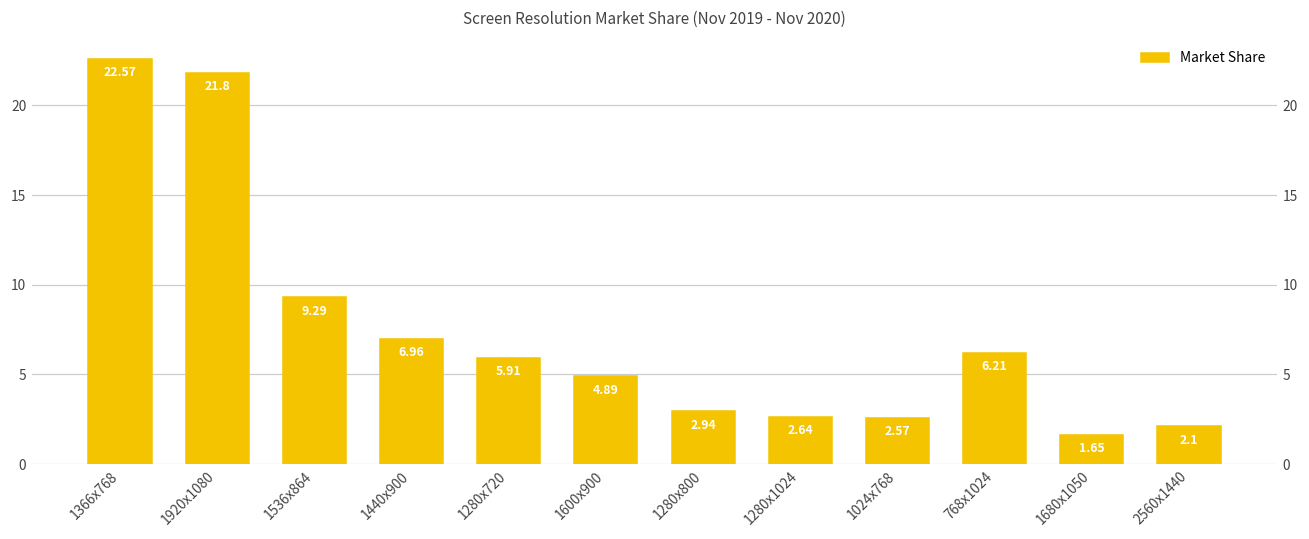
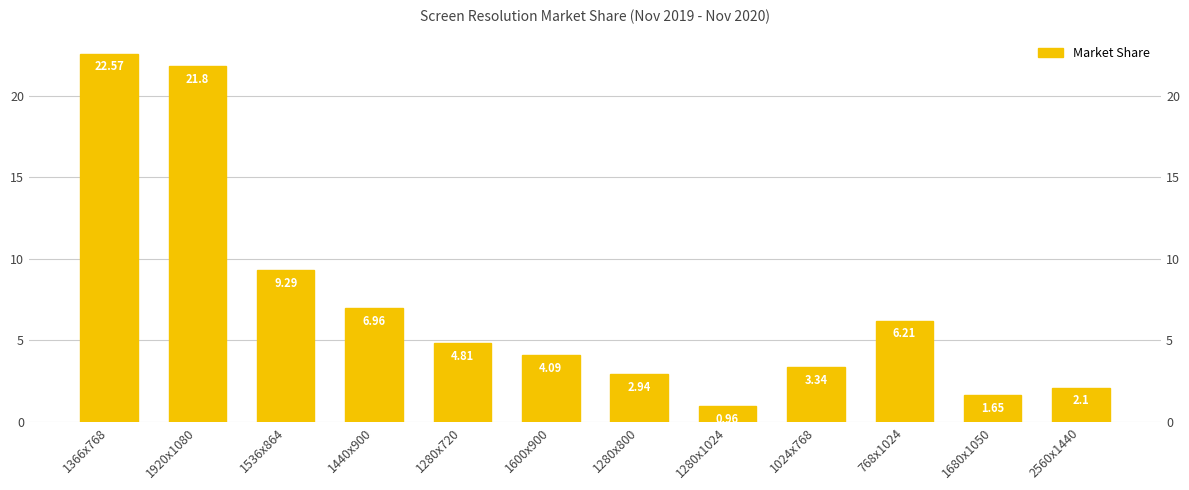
  {
    "1366x768": 22.57,
    "1920x1080": 21.8,
    "1536x864": 9.29,
    "1440x900": 6.96,
-   "1280x720": 5.91,
-   "1600x900": 4.89,
+   "1280x720": 4.81,
+   "1600x900": 4.09,
    "1280x800": 2.94,
-   "1280x1024": 2.64,
-   "1024x768": 2.57,
+   "1280x1024": 0.96,
+   "1024x768": 3.34,
    "768x1024": 6.21,
    "1680x1050": 1.65,
    "2560x1440": 2.1
  }
